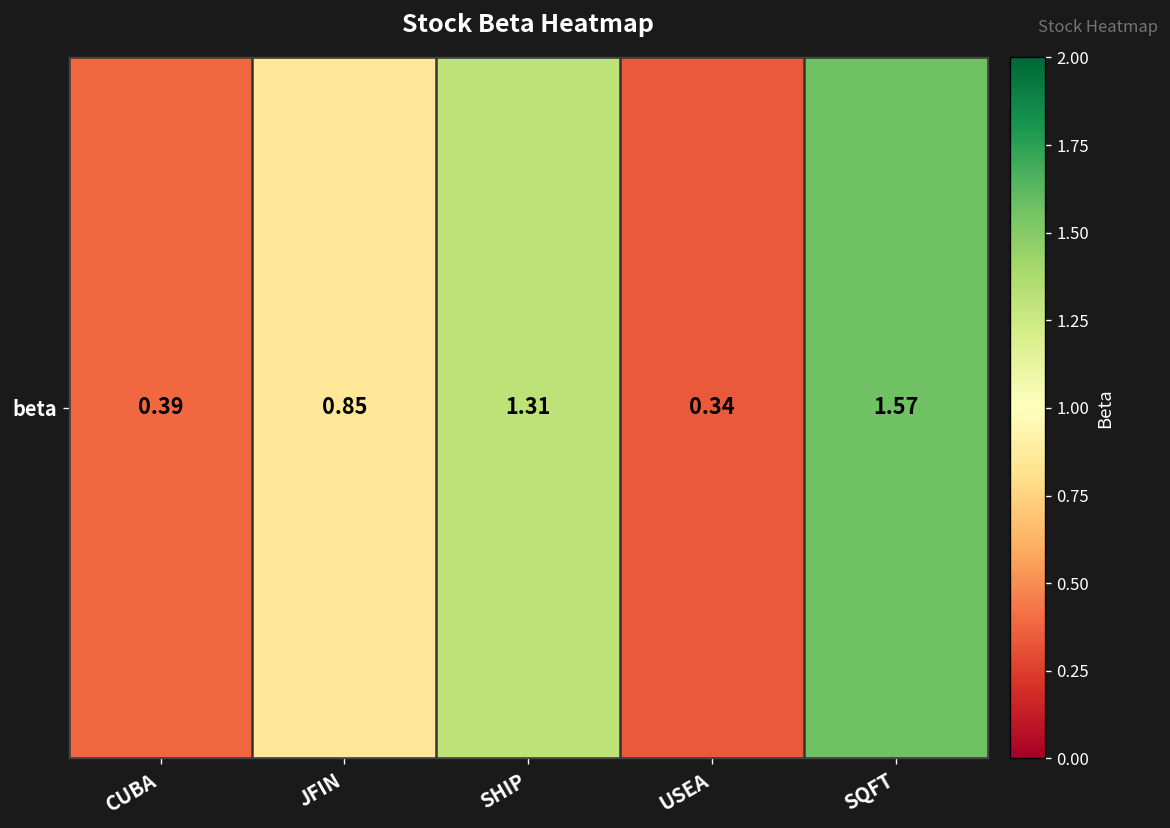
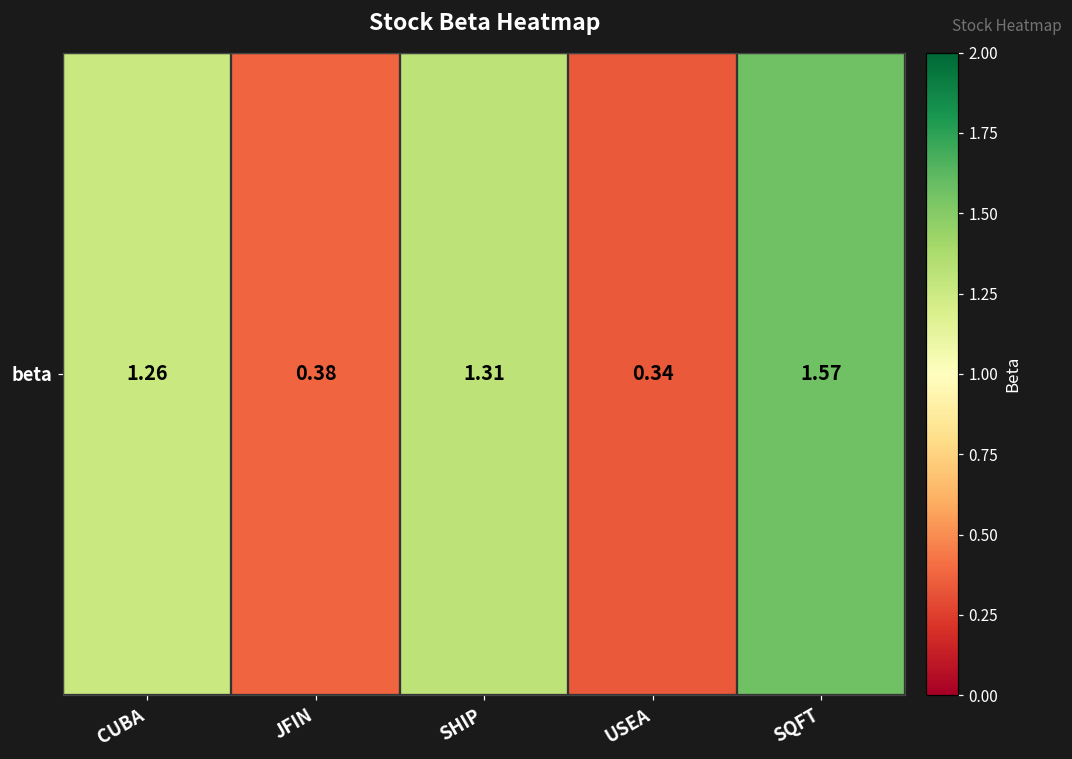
  {
    "beta": {
-     "CUBA": 0.39,
-     "JFIN": 0.85,
+     "CUBA": 1.26,
+     "JFIN": 0.38,
      "SHIP": 1.31,
      "USEA": 0.34,
      "SQFT": 1.57
    }
  }
